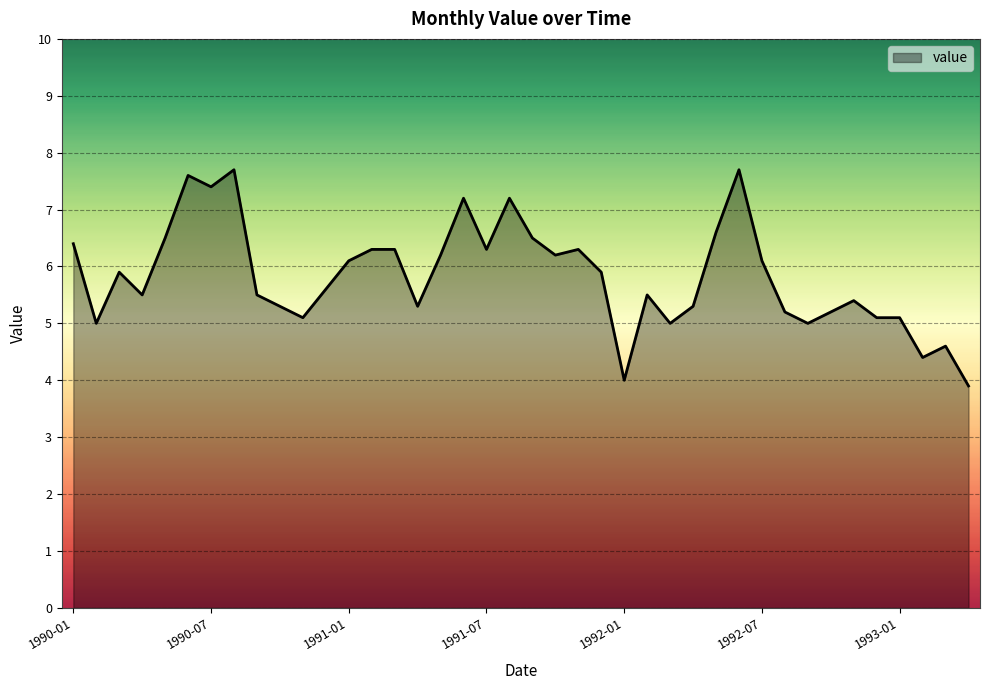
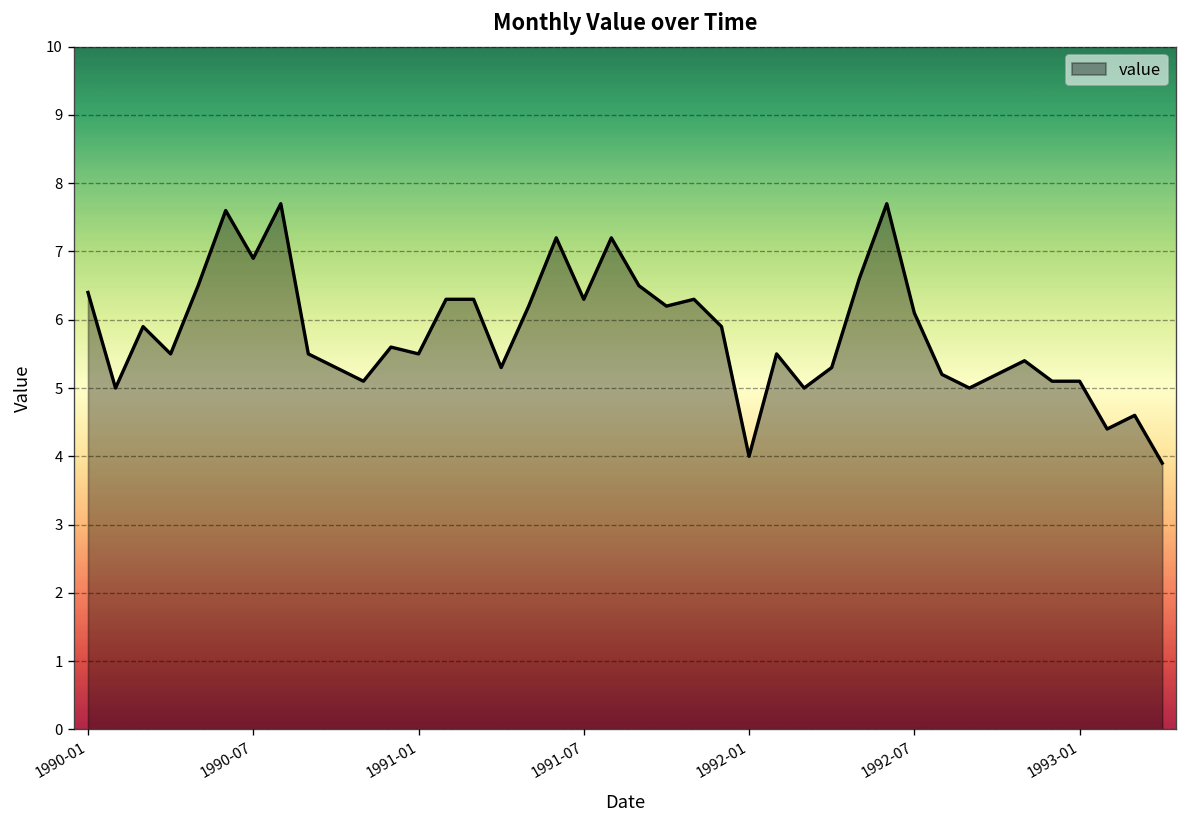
  {
    "1990-01": 6.4,
-   "1990-07": 7.4,
-   "1991-01": 6.1,
+   "1990-07": 6.9,
+   "1991-01": 5.5,
    "1991-07": 6.3,
    "1992-01": 4.0,
    "1992-07": 6.1,
    "1993-01": 5.1
  }
